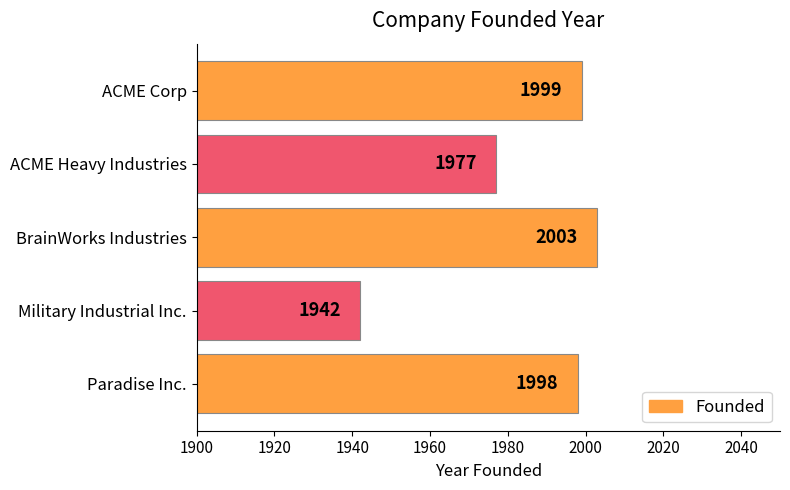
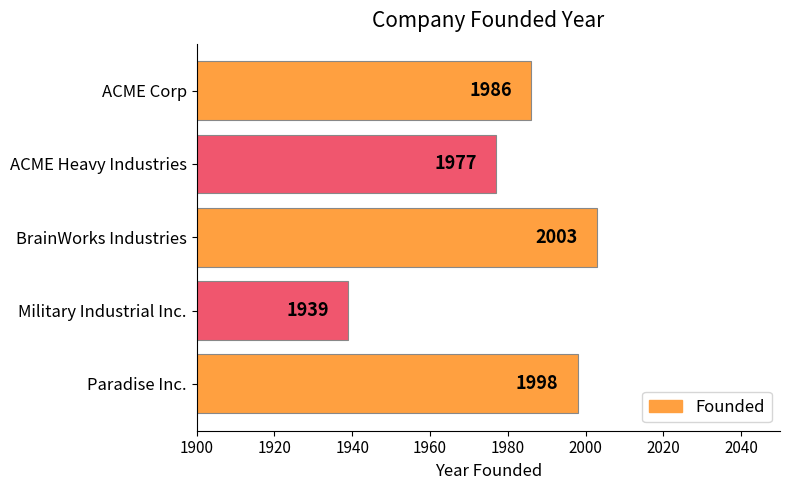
  {
-   "ACME Corp": 1999,
+   "ACME Corp": 1986,
    "ACME Heavy Industries": 1977,
    "BrainWorks Industries": 2003,
-   "Military Industrial Inc.": 1942,
+   "Military Industrial Inc.": 1939,
    "Paradise Inc.": 1998
  }
